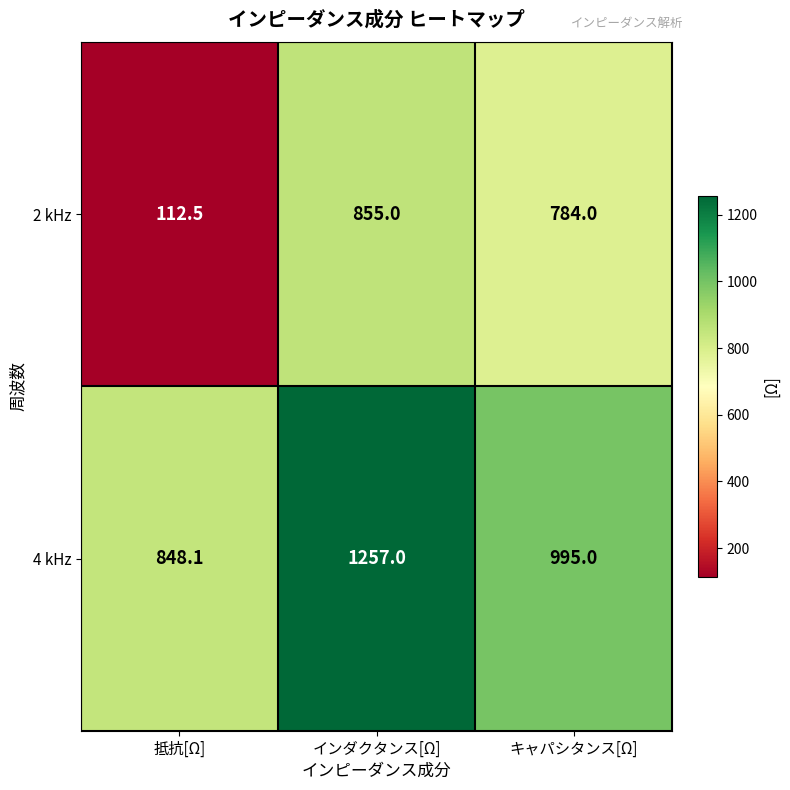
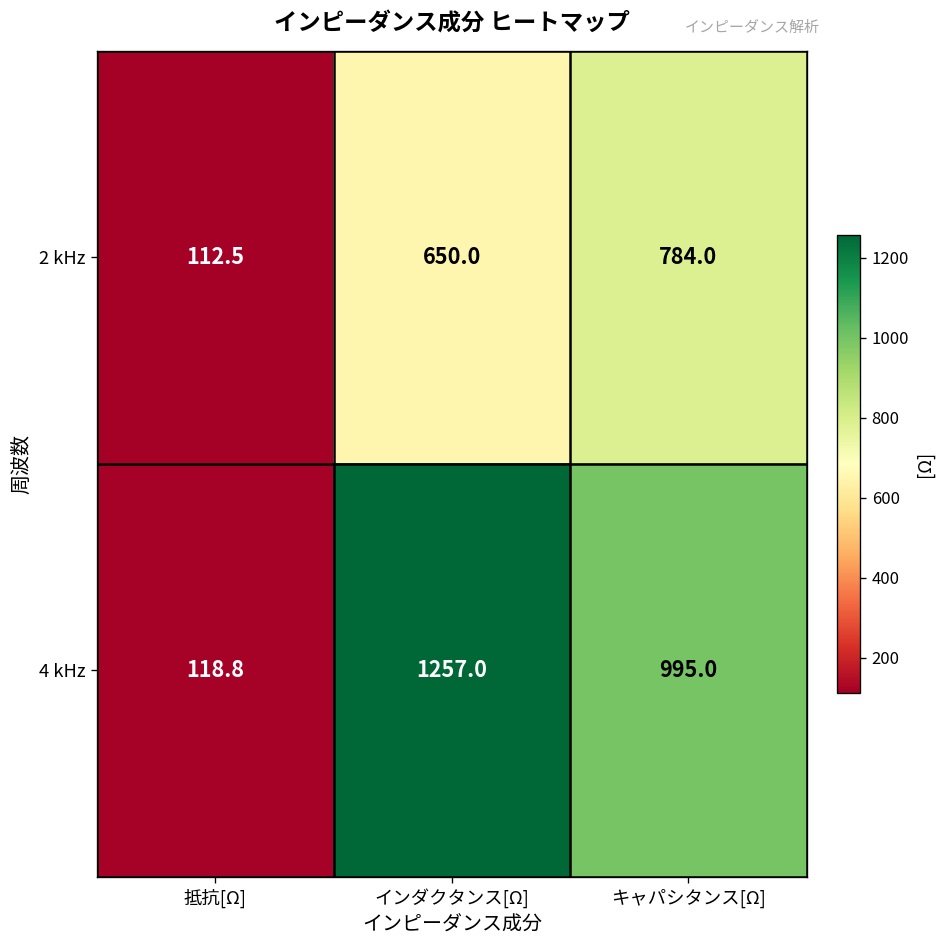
  {
    "2 kHz": {
      "抵抗[Ω]": 112.5,
-     "インダクタンス[Ω]": 855.0,
+     "インダクタンス[Ω]": 650.0,
      "キャパシタンス[Ω]": 784.0
    },
    "4 kHz": {
-     "抵抗[Ω]": 848.1,
+     "抵抗[Ω]": 118.8,
      "インダクタンス[Ω]": 1257.0,
      "キャパシタンス[Ω]": 995.0
    }
  }
